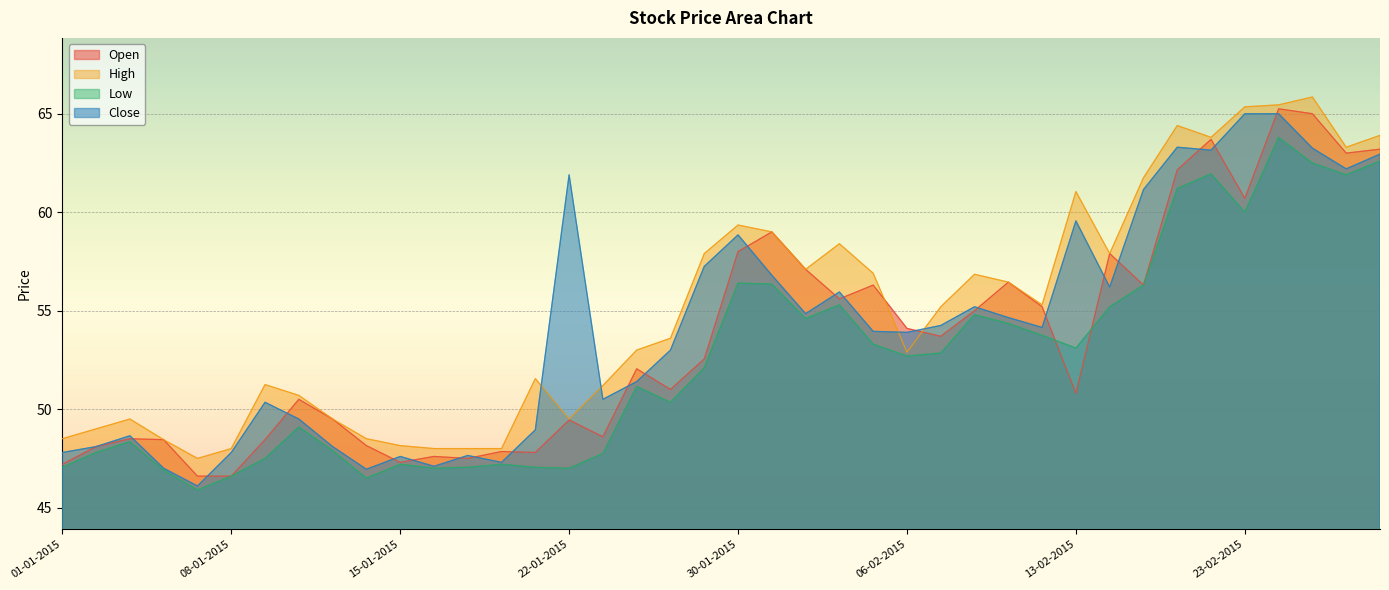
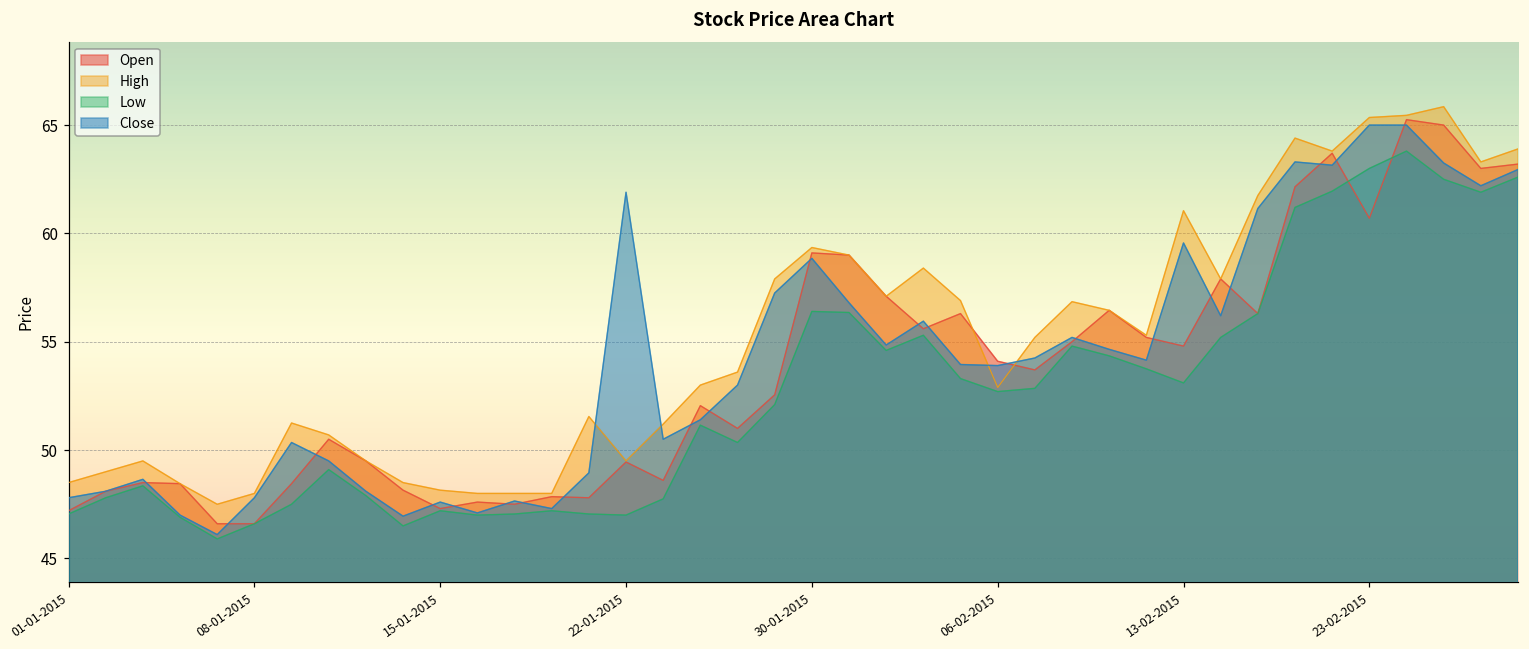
  {
    "Open": {
      "01-01-2015": 47.2,
-     "30-01-2015": 58.0,
+     "30-01-2015": 59.1,
      "06-02-2015": 54.1,
-     "13-02-2015": 50.8,
+     "13-02-2015": 54.8,
      "23-02-2015": 60.7
    },
    "High": {
      "01-01-2015": 48.5,
      "08-01-2015": 48.0,
      "15-01-2015": 48.2,
      "30-01-2015": 59.4,
      "06-02-2015": 52.9,
      "13-02-2015": 61.1,
      "23-02-2015": 65.4
    },
    "Low": {
      "01-01-2015": 47,
      "22-01-2015": 47,
      "30-01-2015": 56.4,
      "06-02-2015": 52.7,
      "13-02-2015": 53,
-     "23-02-2015": 60
+     "23-02-2015": 63
    },
    "Close": {
      "01-01-2015": 47.8,
      "08-01-2015": 47.8,
      "15-01-2015": 47.6,
      "22-01-2015": 61.9,
      "30-01-2015": 58.9,
      "06-02-2015": 53.9,
      "13-02-2015": 59.6,
      "23-02-2015": 65.0
    }
  }
